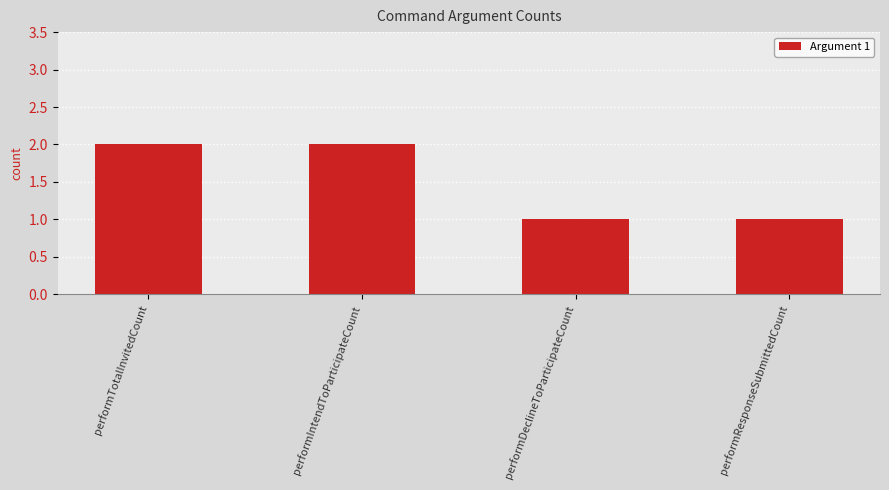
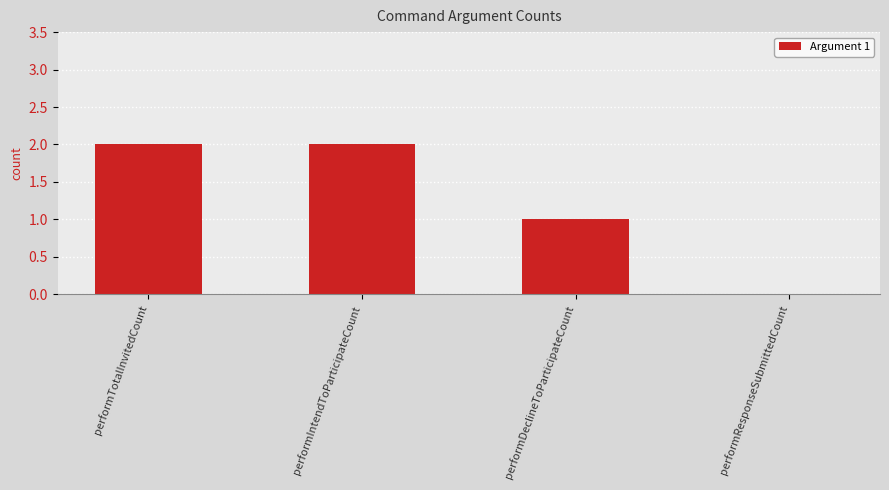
  {
    "performTotalInvitedCount": 2,
    "performIntendToParticipateCount": 2,
    "performDeclineToParticipateCount": 1,
-   "performResponseSubmittedCount": 1
+   "performResponseSubmittedCount": 0
  }
